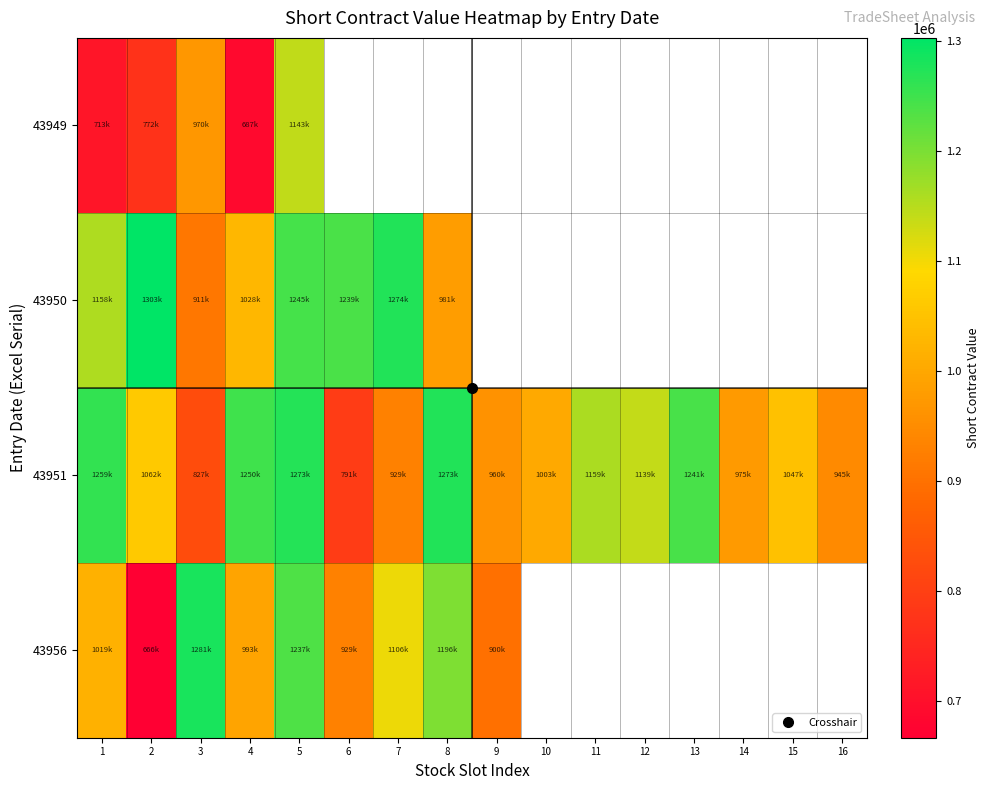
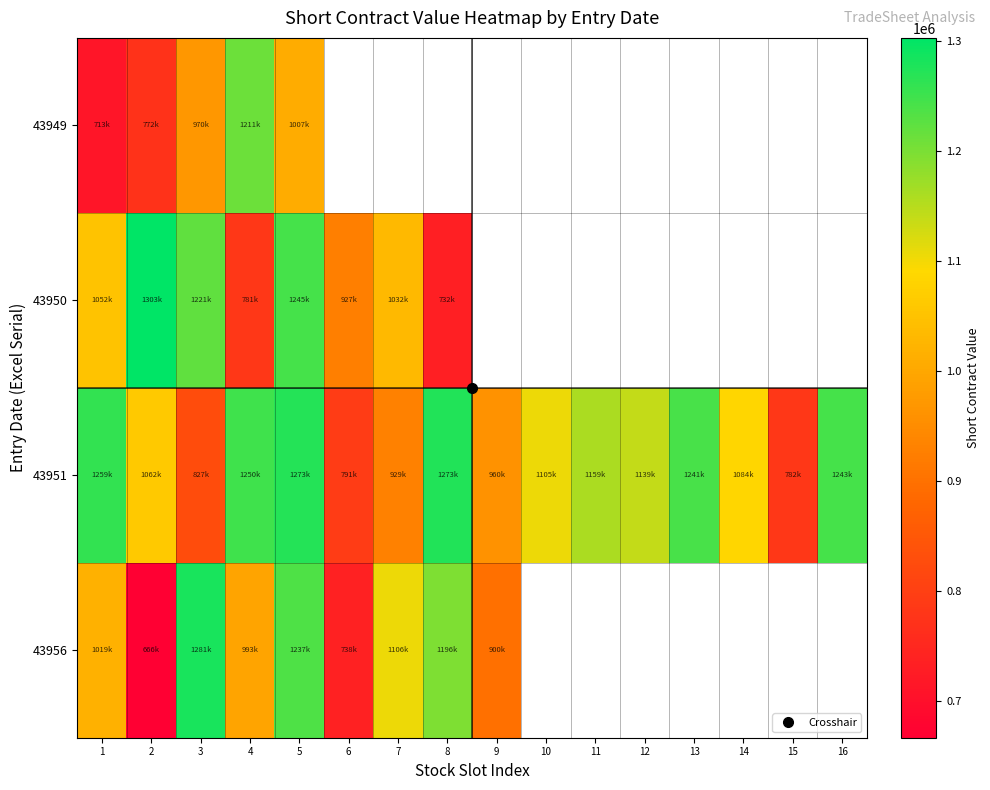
  {
    "43949": {
      "1": "713k",
      "2": "772k",
      "3": "970k",
-     "4": "687k",
-     "5": "1143k"
+     "4": "1211k",
+     "5": "1007k"
    },
    "43950": {
-     "1": "1158k",
+     "1": "1052k",
      "2": "1303k",
-     "3": "911k",
-     "4": "1028k",
+     "3": "1221k",
+     "4": "781k",
      "5": "1245k",
-     "6": "1239k",
-     "7": "1274k",
-     "8": "981k"
+     "6": "927k",
+     "7": "1032k",
+     "8": "732k"
    },
    "43951": {
      "1": "1259k",
      "2": "1062k",
      "3": "827k",
      "4": "1250k",
      "5": "1273k",
      "6": "791k",
      "7": "929k",
      "8": "1273k",
      "9": "960k",
-     "10": "1003k",
+     "10": "1105k",
      "11": "1159k",
      "12": "1139k",
      "13": "1241k",
-     "14": "975k",
-     "15": "1047k",
-     "16": "945k"
+     "14": "1084k",
+     "15": "782k",
+     "16": "1243k"
    },
    "43956": {
      "1": "1019k",
      "2": "666k",
      "3": "1281k",
      "4": "993k",
      "5": "1237k",
-     "6": "929k",
+     "6": "738k",
      "7": "1106k",
      "8": "1196k",
      "9": "900k"
    }
  }
